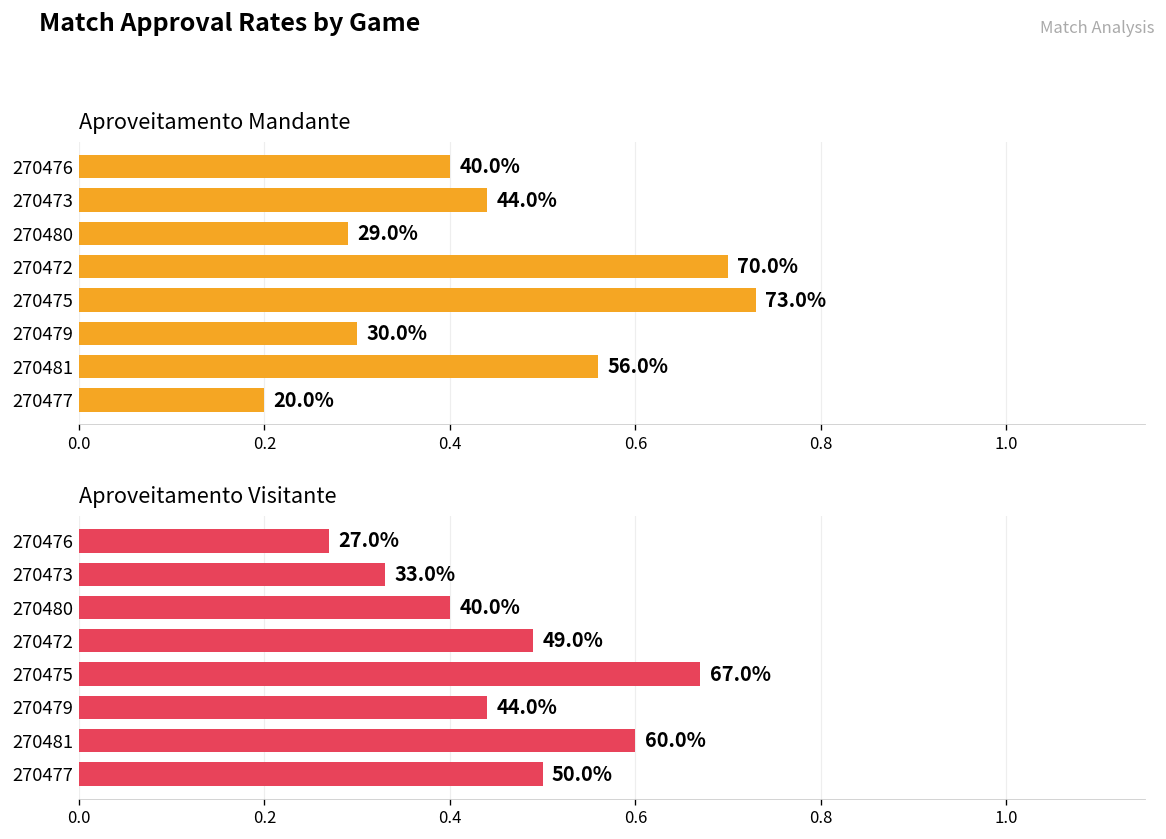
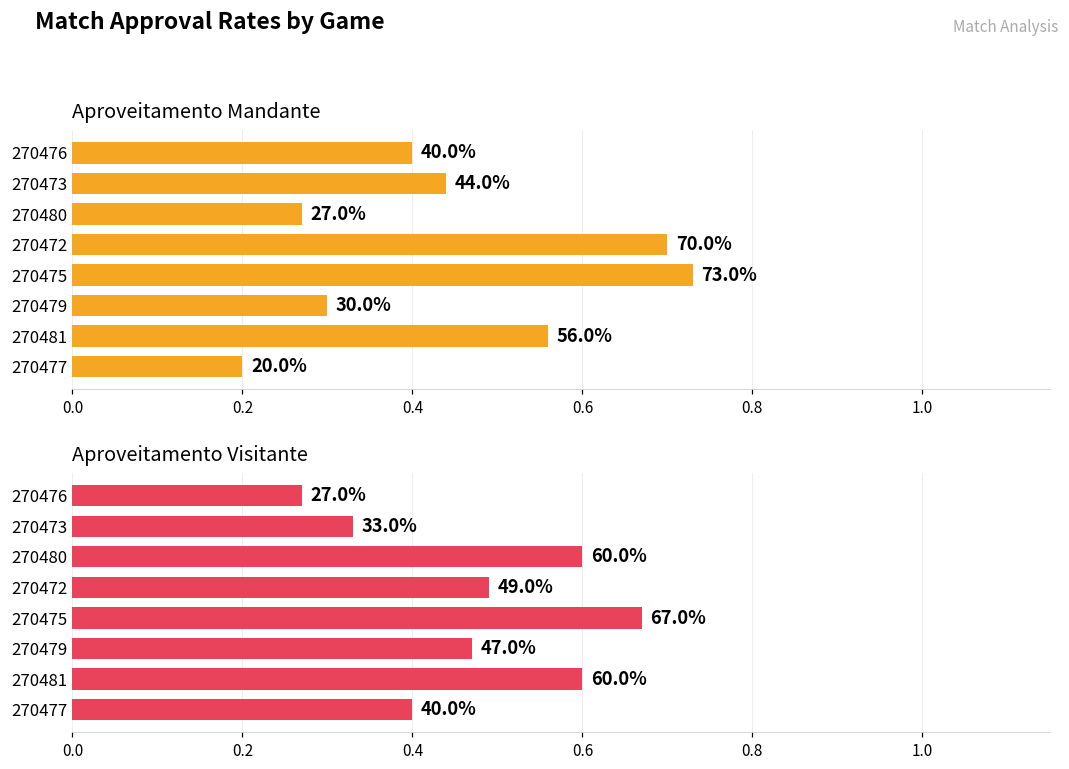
  {
    "Aproveitamento Mandante": {
      "270476": "40.0%",
      "270473": "44.0%",
-     "270480": "29.0%",
+     "270480": "27.0%",
      "270472": "70.0%",
      "270475": "73.0%",
      "270479": "30.0%",
      "270481": "56.0%",
      "270477": "20.0%"
    },
    "Aproveitamento Visitante": {
      "270476": "27.0%",
      "270473": "33.0%",
-     "270480": "40.0%",
+     "270480": "60.0%",
      "270472": "49.0%",
      "270475": "67.0%",
-     "270479": "44.0%",
+     "270479": "47.0%",
      "270481": "60.0%",
-     "270477": "50.0%"
+     "270477": "40.0%"
    }
  }
